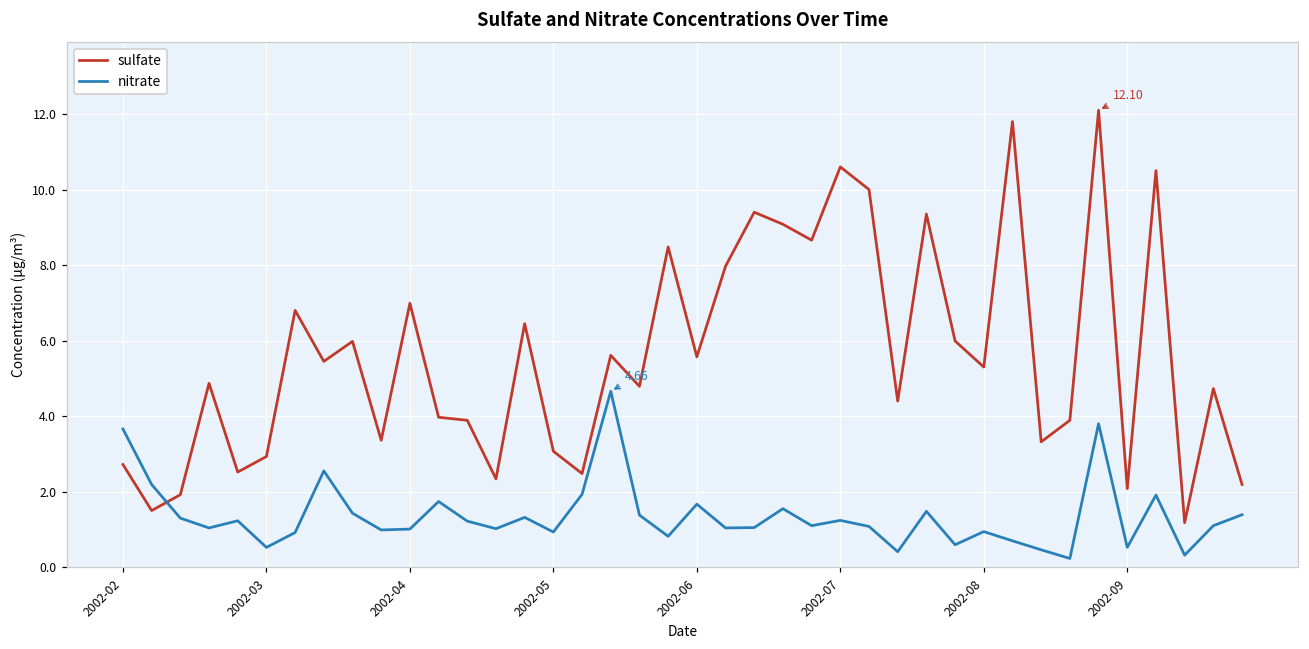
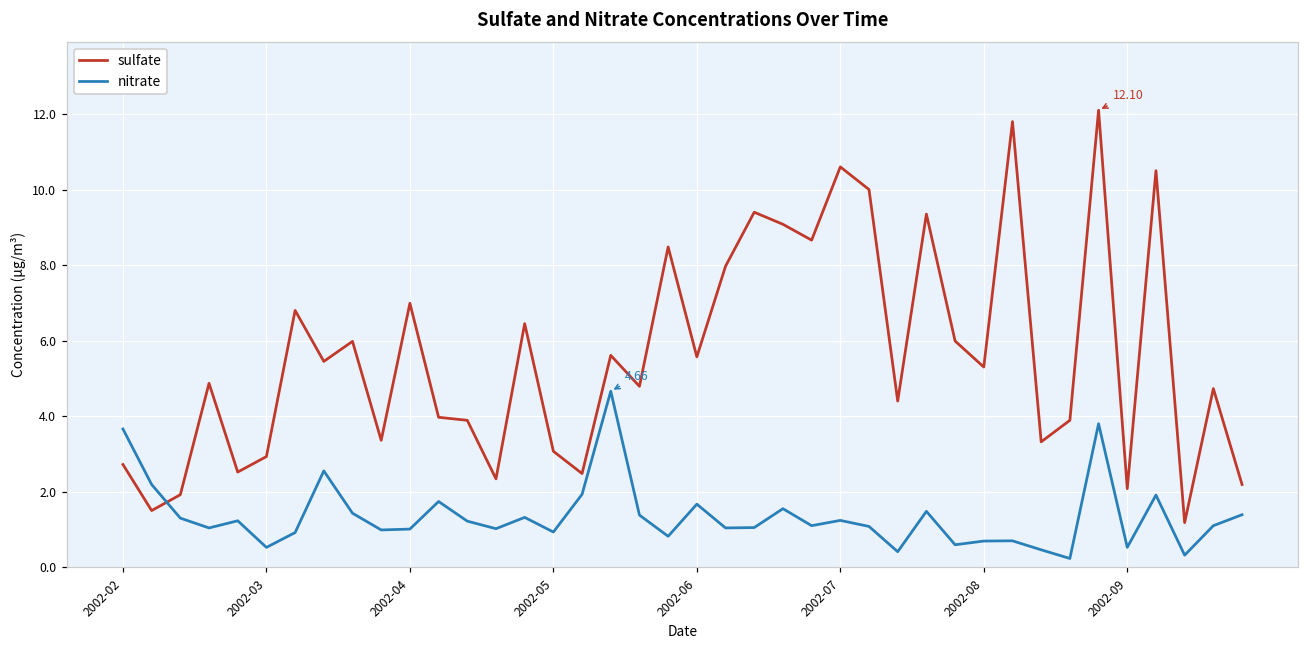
  {
    "sulfate": {
      "2002-02": 2.7,
      "2002-03": 2.9,
      "2002-04": 7.0,
      "2002-05": 3.1,
      "2002-06": 5.6,
      "2002-07": 10.6,
      "2002-08": 5.3,
      "2002-09": 2.1
    },
    "nitrate": {
      "2002-02": 3.7,
      "2002-03": 0.5,
      "2002-04": 1.0,
      "2002-05": 0.9,
      "2002-06": 1.7,
      "2002-07": 1.2,
-     "2002-08": 0.9,
+     "2002-08": 0.7,
      "2002-09": 0.5
    }
  }
